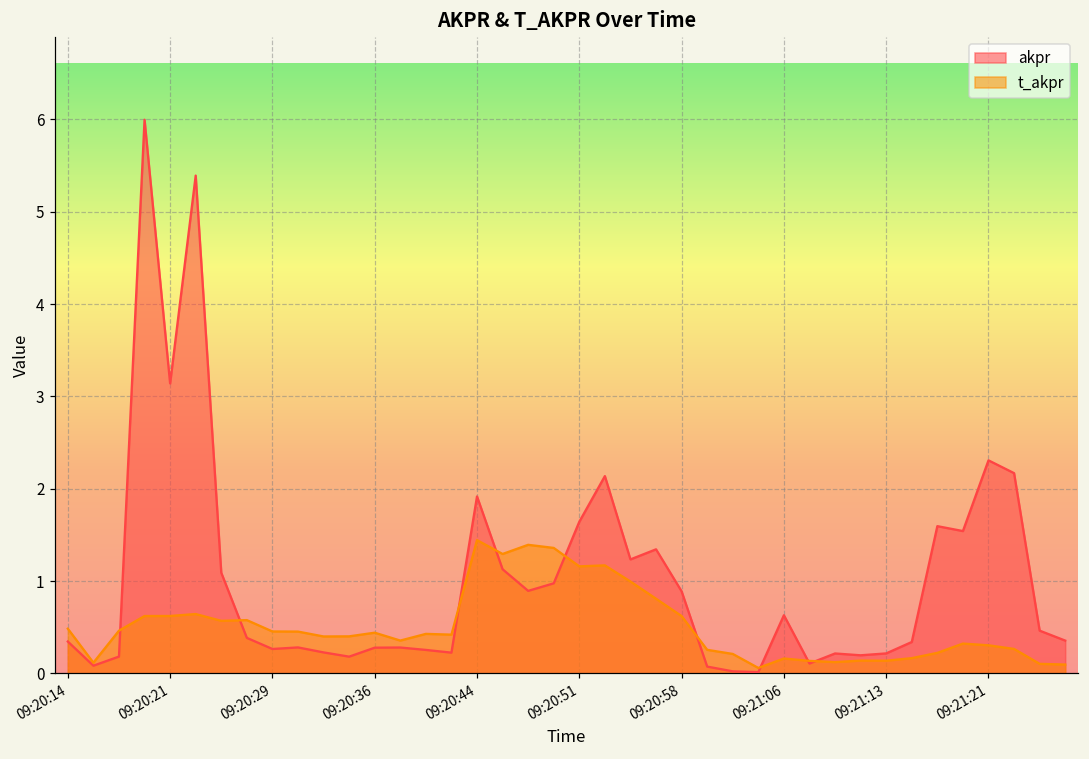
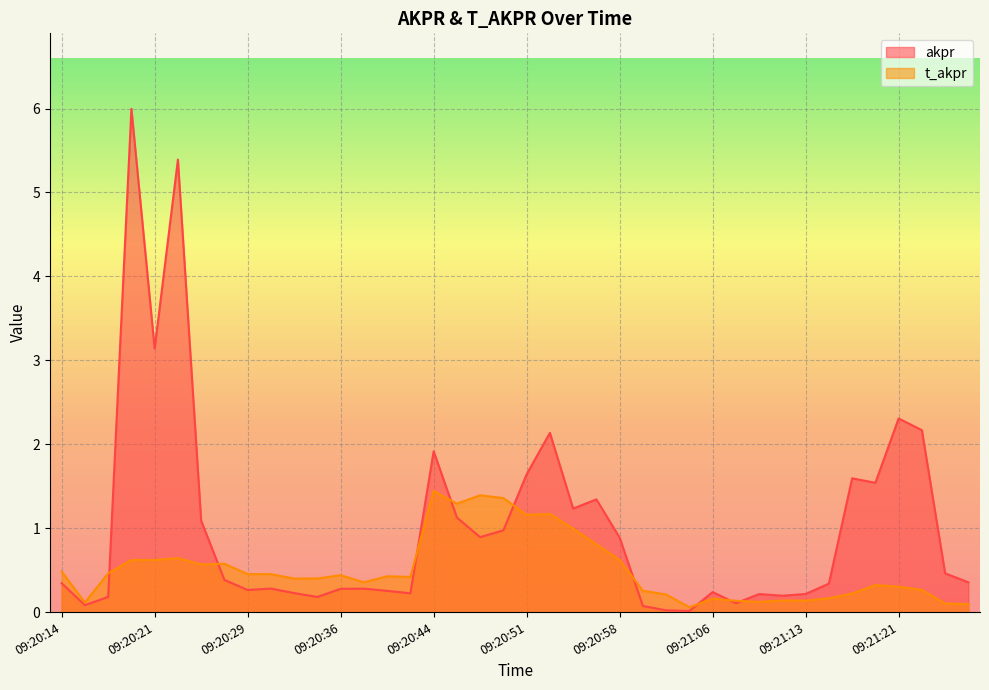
  {
    "akpr": {
      "09:20:14": 0.3,
      "09:20:21": 3.1,
      "09:20:29": 0.3,
      "09:20:36": 0.3,
      "09:20:44": 1.9,
      "09:20:51": 1.6,
      "09:20:58": 0.9,
-     "09:21:06": 0.6,
+     "09:21:06": 0.2,
      "09:21:13": 0.2,
      "09:21:21": 2.3
    },
    "t_akpr": {
      "09:20:14": 0.5,
      "09:20:21": 0.6,
      "09:20:29": 0.5,
      "09:20:36": 0.4,
      "09:20:44": 1.4,
      "09:20:51": 1.2,
      "09:20:58": 0.6,
      "09:21:06": 0.2,
      "09:21:13": 0.1,
      "09:21:21": 0.3
    }
  }
